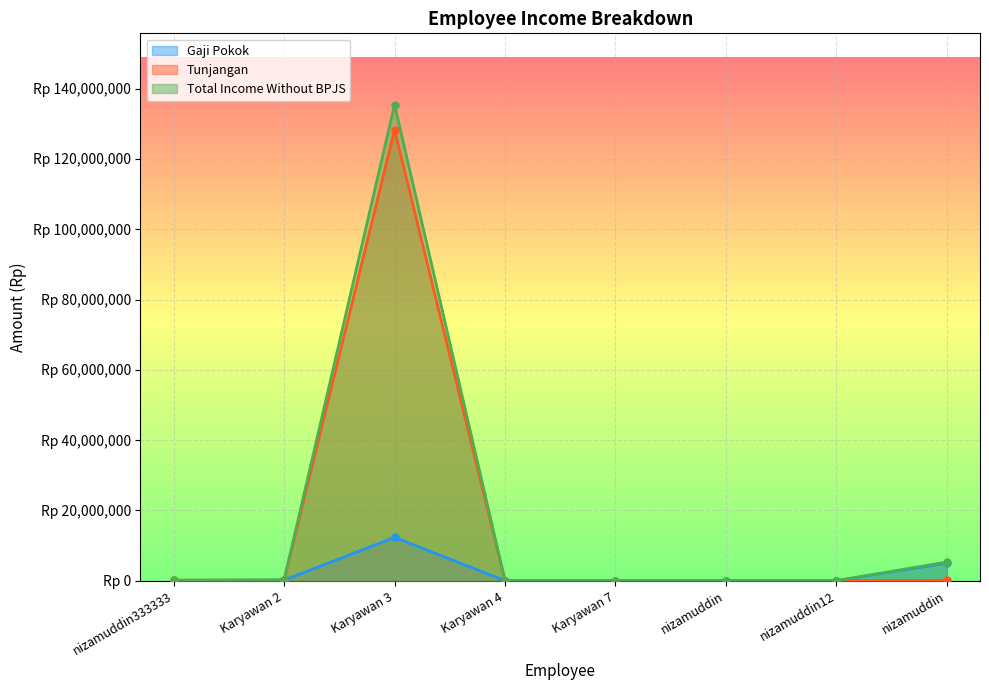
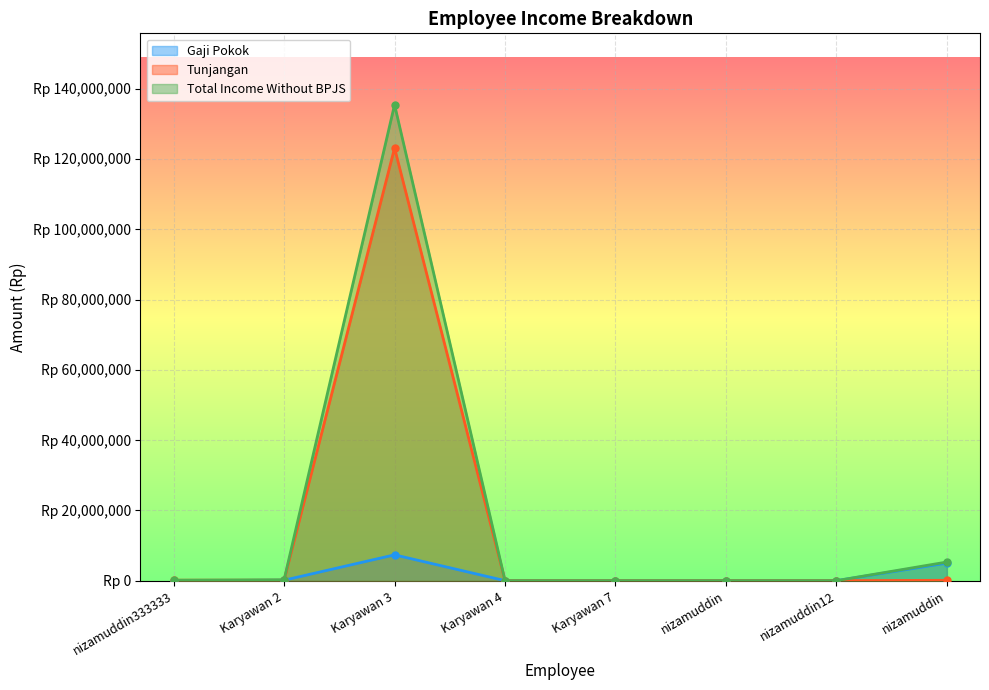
  {
    "Gaji Pokok": {
-     "Karyawan 3": "Rp 12,000,000"
+     "Karyawan 3": "Rp 7,000,000"
    },
    "Tunjangan": {
-     "Karyawan 3": "Rp 128,000,000"
+     "Karyawan 3": "Rp 123,000,000"
    },
    "Total Income Without BPJS": {
      "Karyawan 3": "Rp 135,000,000"
    }
  }
